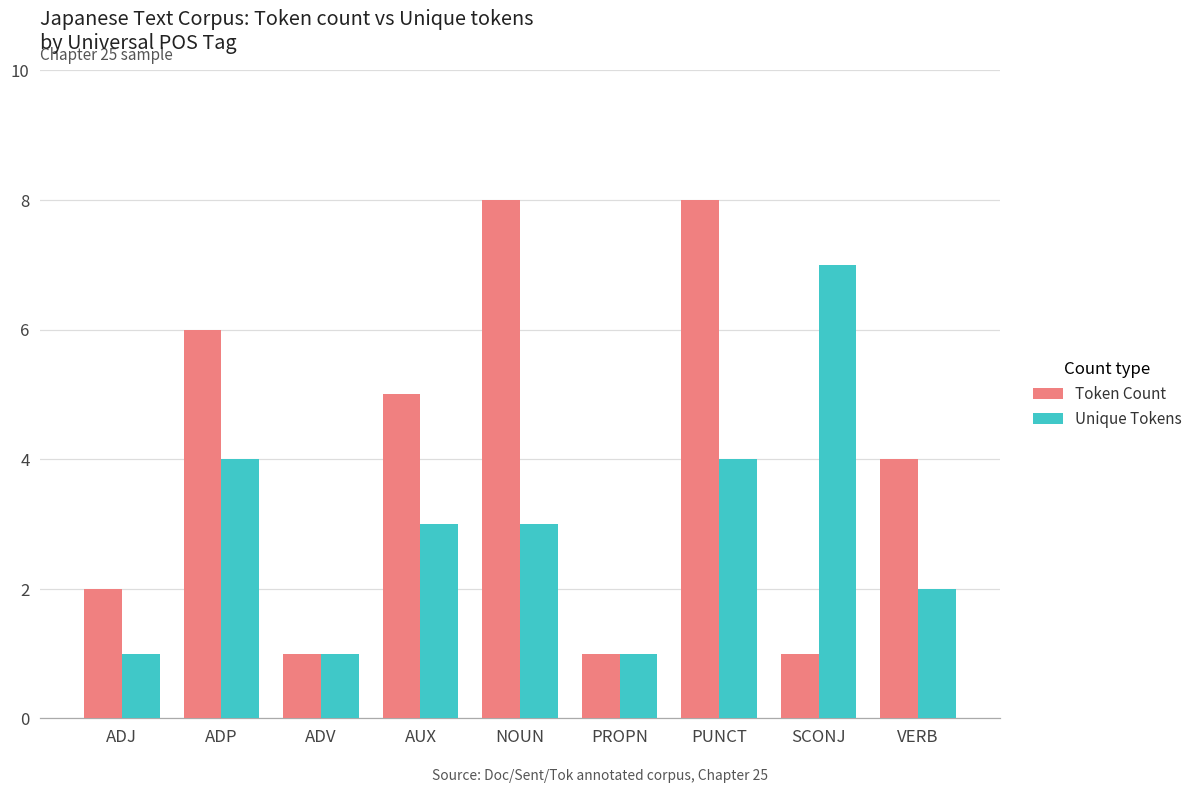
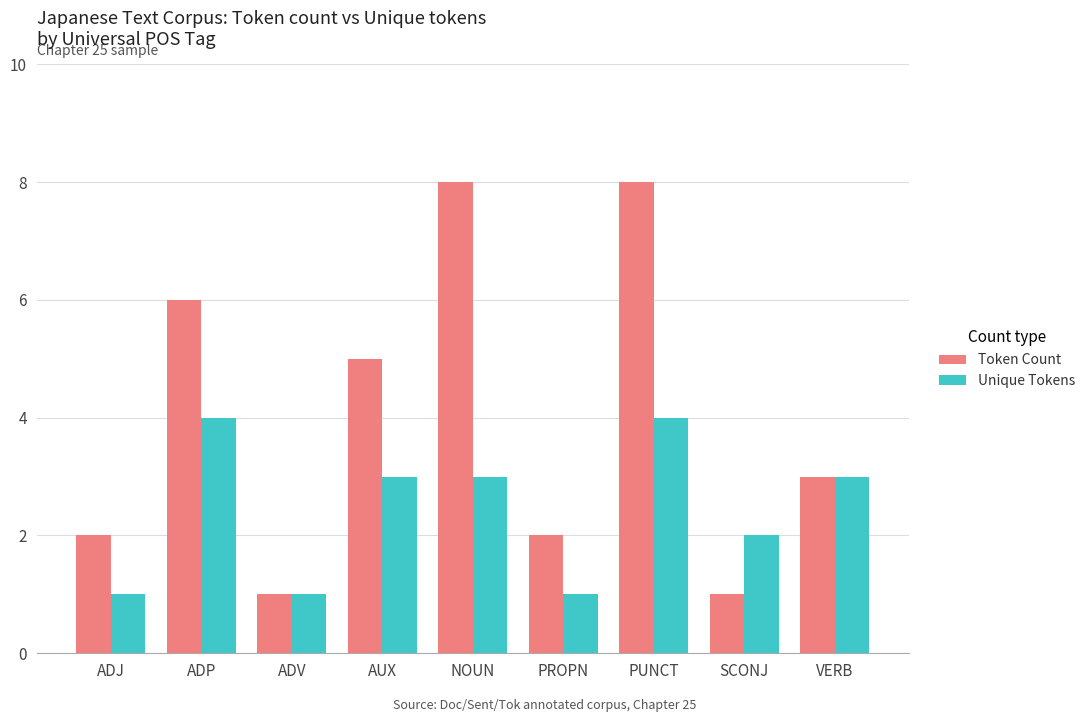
  {
    "Token Count": {
      "ADJ": 2,
      "ADP": 6,
      "ADV": 1,
      "AUX": 5,
      "NOUN": 8,
-     "PROPN": 1,
+     "PROPN": 2,
      "PUNCT": 8,
      "SCONJ": 1,
-     "VERB": 4
+     "VERB": 3
    },
    "Unique Tokens": {
      "ADJ": 1,
      "ADP": 4,
      "ADV": 1,
      "AUX": 3,
      "NOUN": 3,
      "PROPN": 1,
      "PUNCT": 4,
-     "SCONJ": 7,
-     "VERB": 2
+     "SCONJ": 2,
+     "VERB": 3
    }
  }
